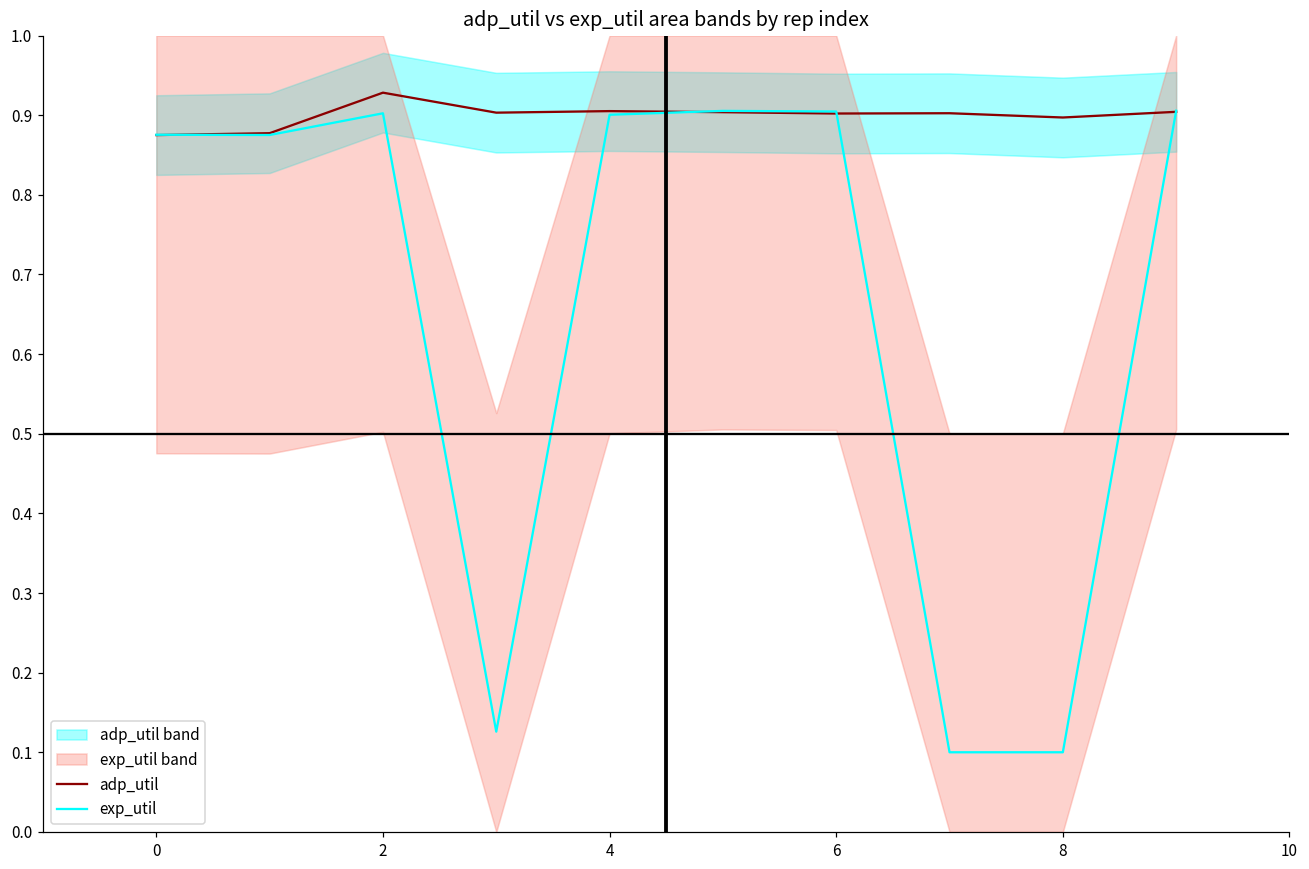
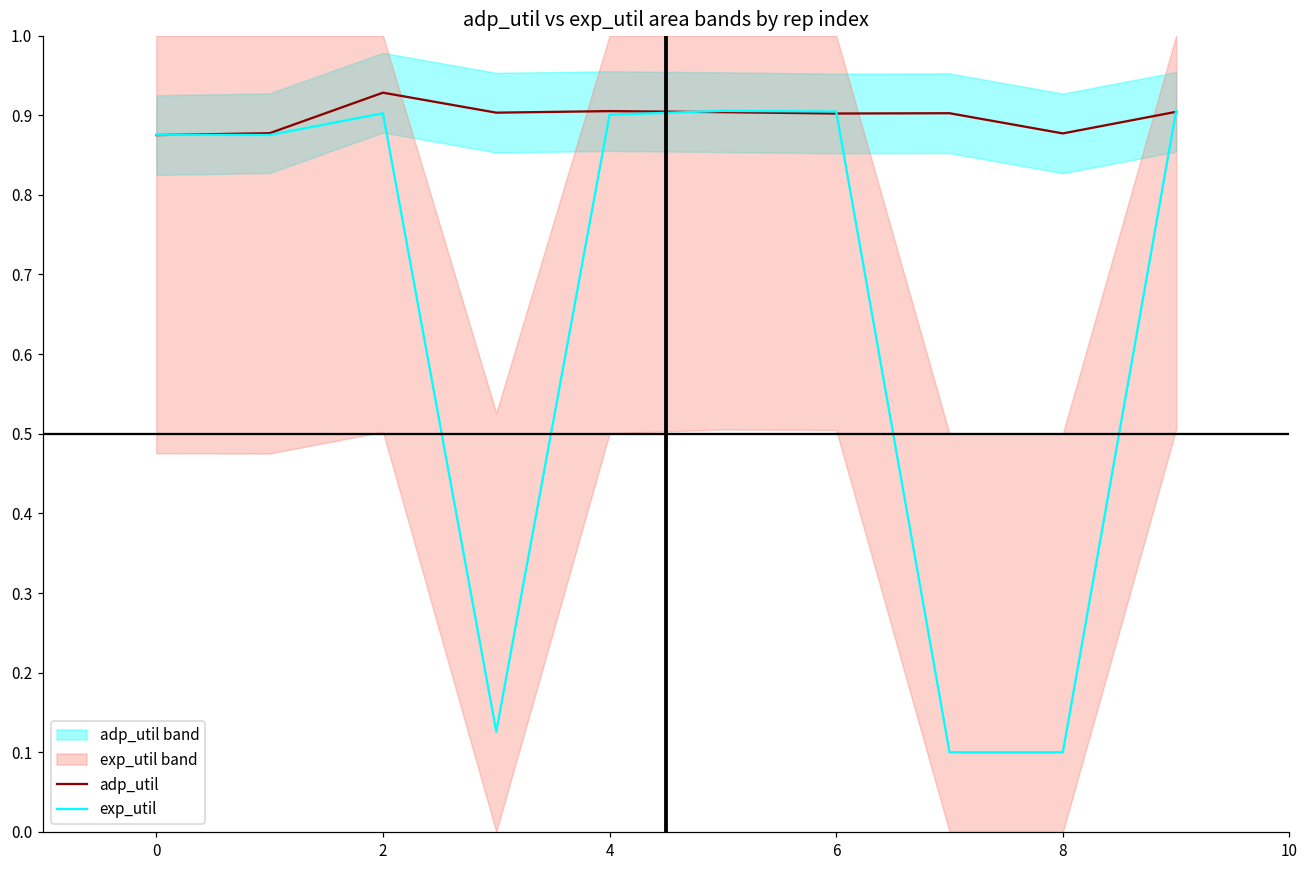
  {
    "adp_util": {
      "2": 0.93,
      "4": 0.91,
-     "8": 0.90
+     "8": 0.88
    }
  }
